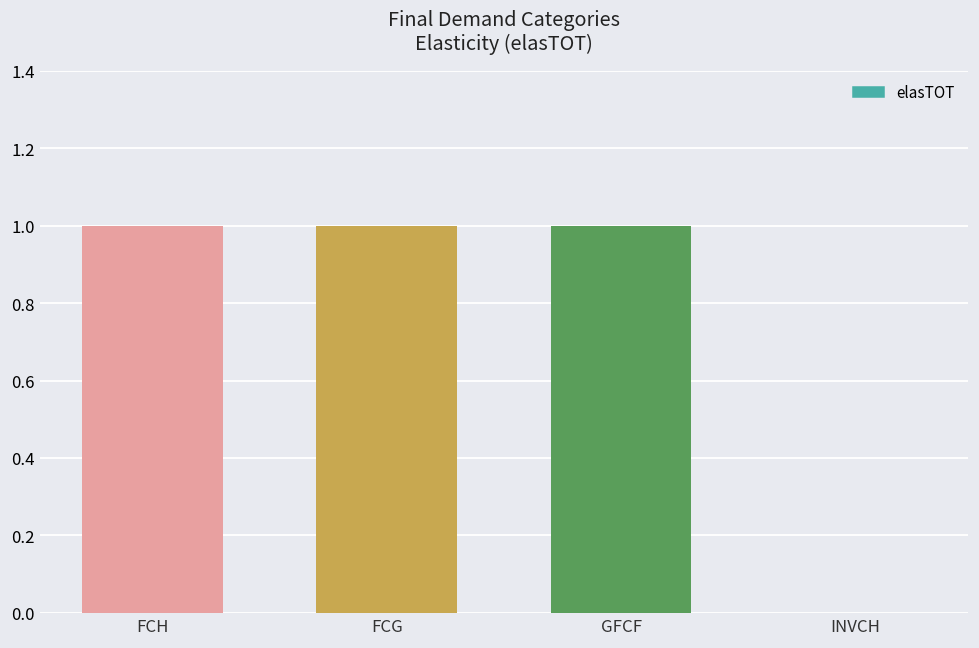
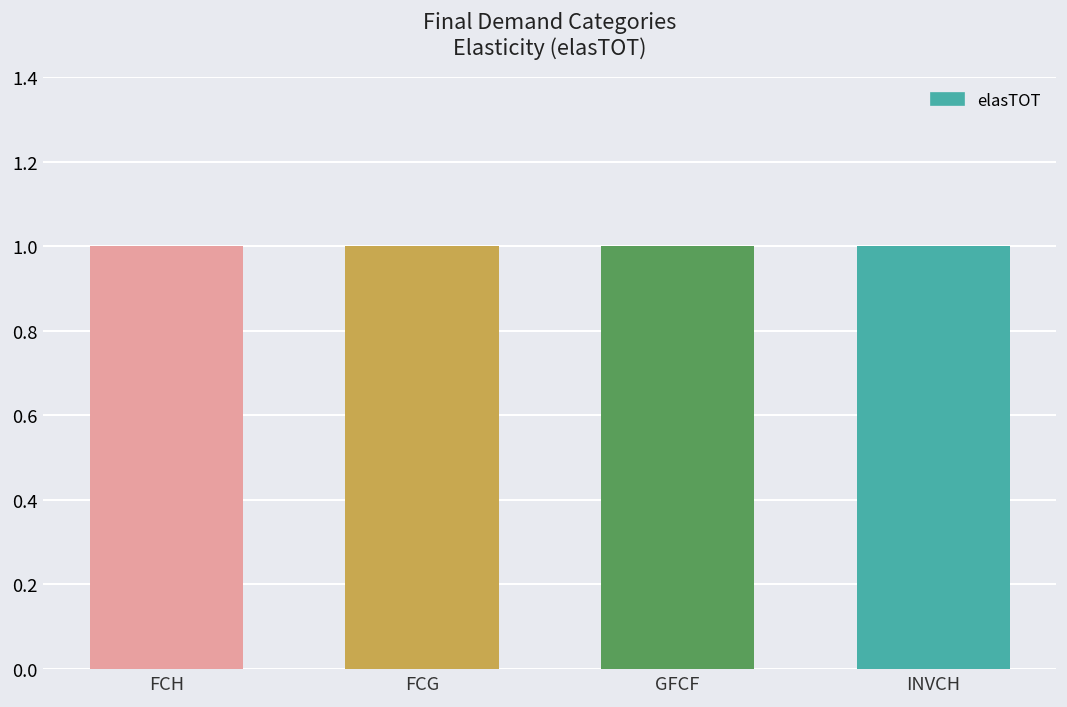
  {
    "FCH": 1,
    "FCG": 1,
    "GFCF": 1,
-   "INVCH": 0
+   "INVCH": 1
  }
